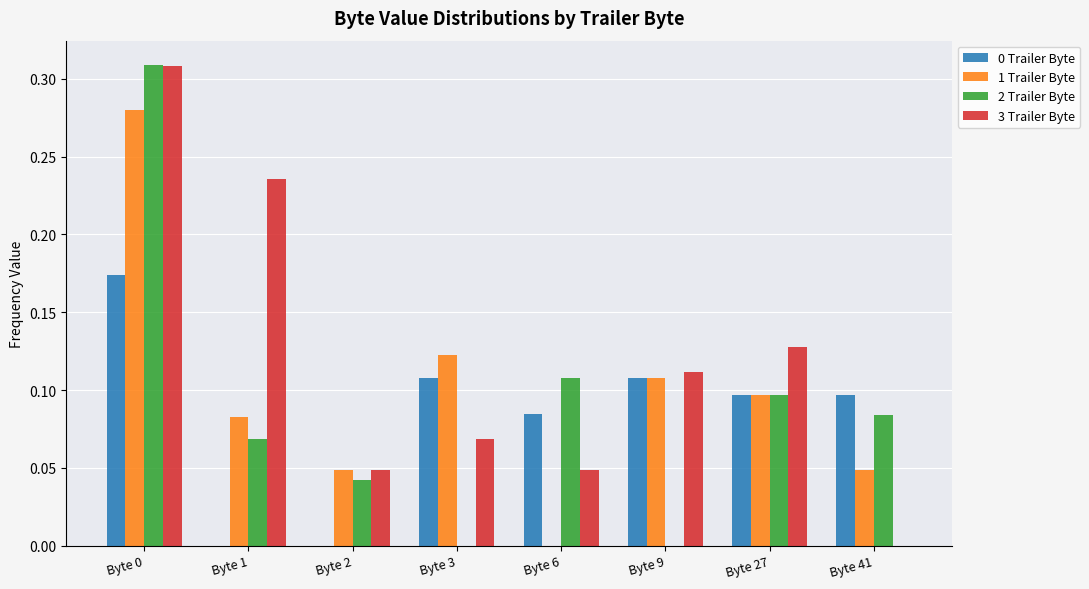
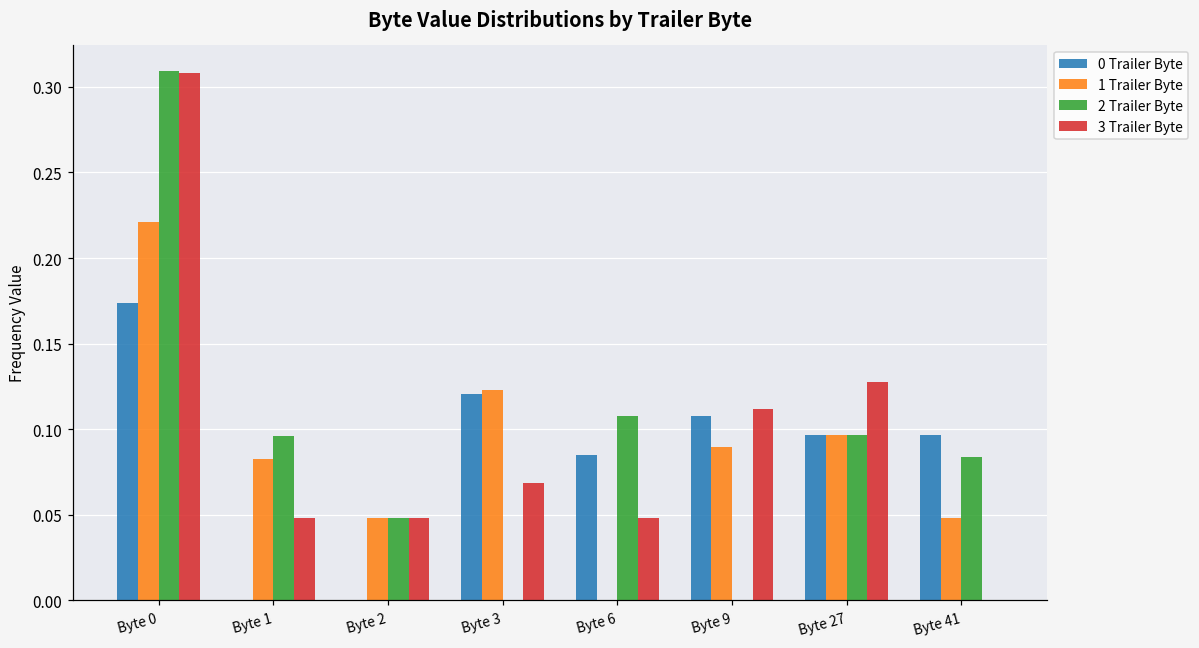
  {
    "0 Trailer Byte": {
      "Byte 0": 0.174,
      "Byte 1": 0.000,
      "Byte 2": 0.000,
-     "Byte 3": 0.108,
+     "Byte 3": 0.120,
      "Byte 6": 0.085,
      "Byte 9": 0.108,
      "Byte 27": 0.097,
      "Byte 41": 0.097
    },
    "1 Trailer Byte": {
-     "Byte 0": 0.280,
+     "Byte 0": 0.221,
      "Byte 1": 0.082,
      "Byte 2": 0.048,
      "Byte 3": 0.123,
      "Byte 6": 0.000,
-     "Byte 9": 0.108,
+     "Byte 9": 0.090,
      "Byte 27": 0.097,
      "Byte 41": 0.048
    },
    "2 Trailer Byte": {
      "Byte 0": 0.309,
-     "Byte 1": 0.068,
-     "Byte 2": 0.042,
+     "Byte 1": 0.096,
+     "Byte 2": 0.048,
      "Byte 3": 0.000,
      "Byte 6": 0.108,
      "Byte 9": 0.000,
      "Byte 27": 0.097,
      "Byte 41": 0.084
    },
    "3 Trailer Byte": {
      "Byte 0": 0.308,
-     "Byte 1": 0.236,
+     "Byte 1": 0.048,
      "Byte 2": 0.048,
      "Byte 3": 0.068,
      "Byte 6": 0.048,
      "Byte 9": 0.112,
      "Byte 27": 0.128,
      "Byte 41": 0.000
    }
  }
